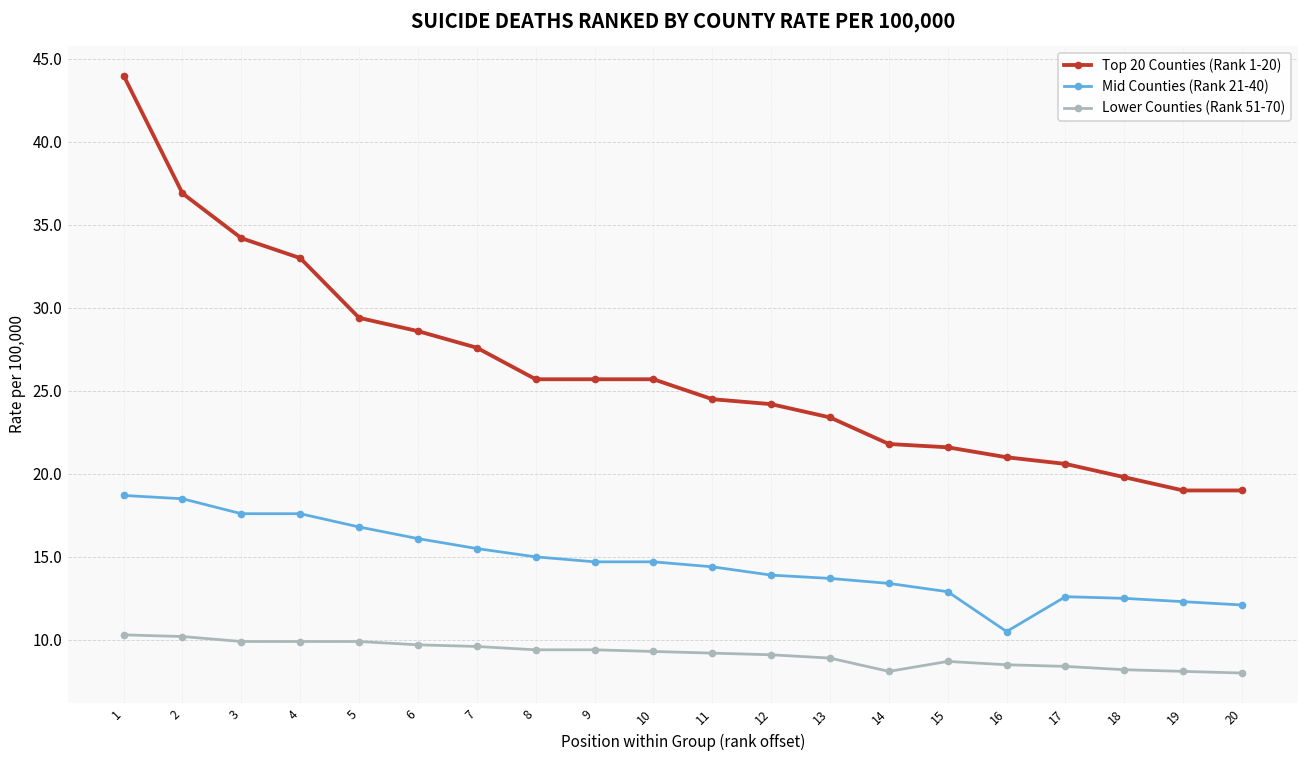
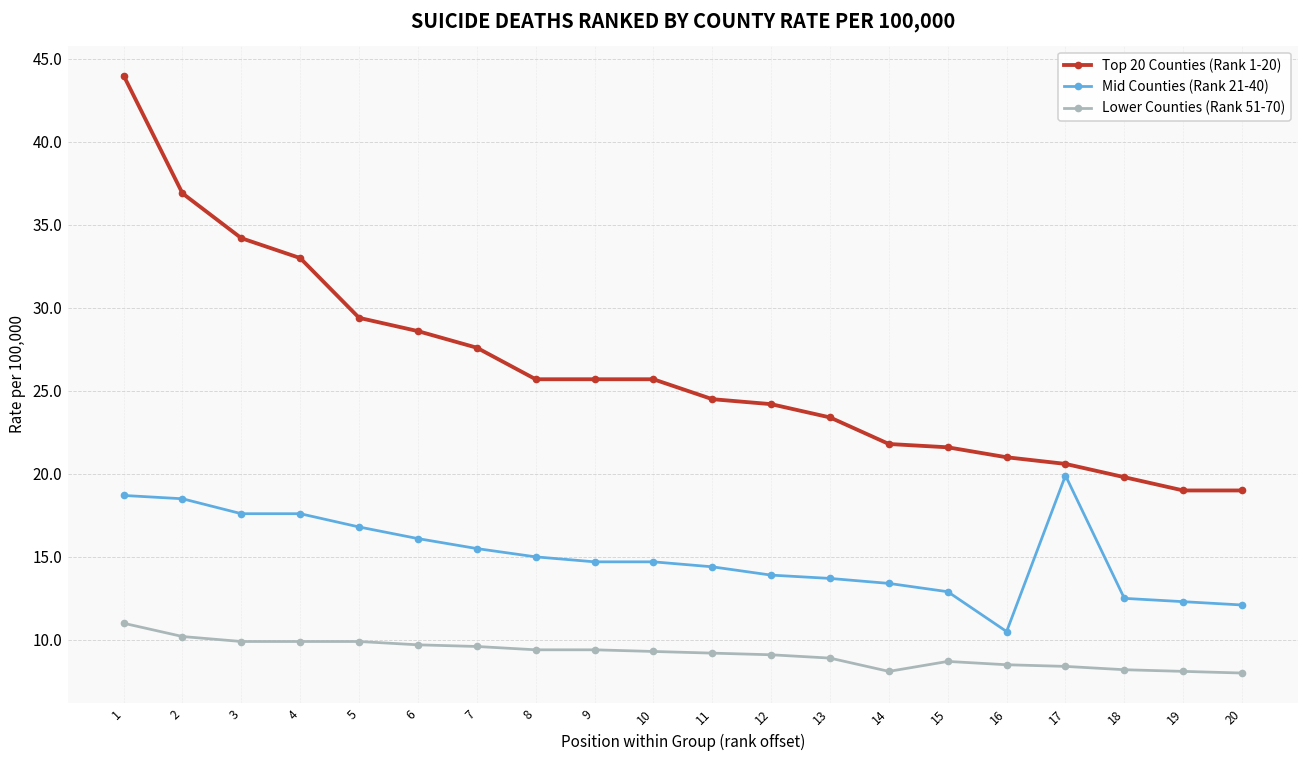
  {
    "Top 20 Counties (Rank 1-20)": {
      "1": 44.0,
      "2": 36.9,
      "3": 34.2,
      "4": 33.0,
      "5": 29.4,
      "6": 28.6,
      "7": 27.6,
      "8": 25.7,
      "9": 25.7,
      "10": 25.7,
      "11": 24.5,
      "12": 24.2,
      "13": 23.4,
      "14": 21.8,
      "15": 21.6,
      "16": 21.0,
      "17": 20.6,
      "18": 19.8,
      "19": 19.0,
      "20": 19.0
    },
    "Mid Counties (Rank 21-40)": {
      "1": 18.7,
      "2": 18.5,
      "3": 17.6,
      "4": 17.6,
      "5": 16.8,
      "6": 16.1,
      "7": 15.5,
      "8": 15.0,
      "9": 14.7,
      "10": 14.7,
      "11": 14.4,
      "12": 13.9,
      "13": 13.7,
      "14": 13.4,
      "15": 12.9,
      "16": 10.5,
-     "17": 12.6,
+     "17": 19.9,
      "18": 12.5,
      "19": 12.3,
      "20": 12.1
    },
    "Lower Counties (Rank 51-70)": {
-     "1": 10.3,
+     "1": 11.0,
      "2": 10.2,
      "3": 9.9,
      "4": 9.9,
      "5": 9.9,
      "6": 9.7,
      "7": 9.6,
      "8": 9.4,
      "9": 9.4,
      "10": 9.3,
      "11": 9.2,
      "12": 9.1,
      "13": 8.9,
      "14": 8.1,
      "15": 8.7,
      "16": 8.5,
      "17": 8.4,
      "18": 8.2,
      "19": 8.1,
      "20": 8.0
    }
  }
